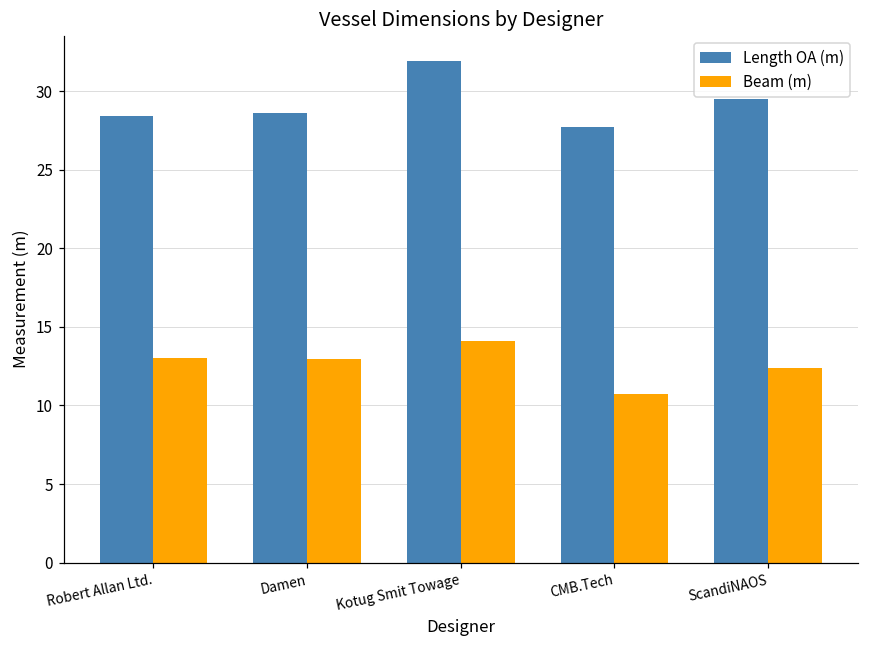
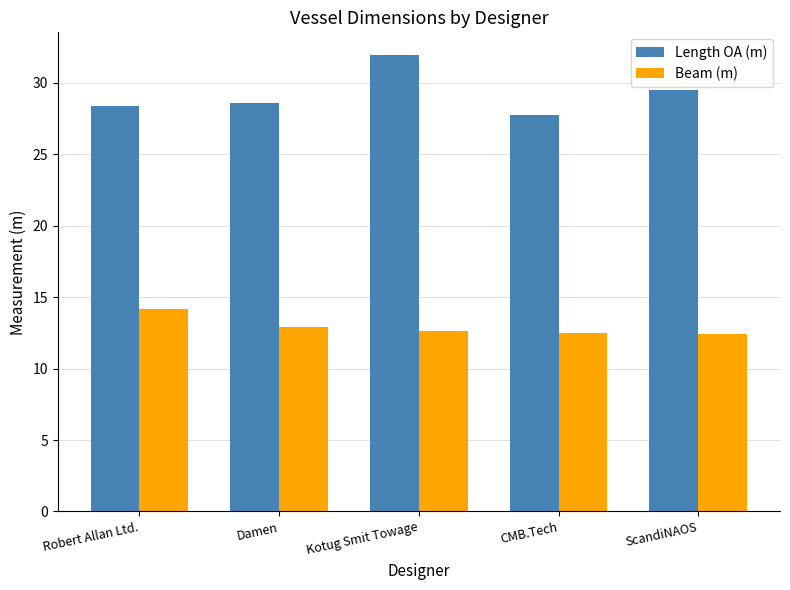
  {
    "Length OA (m)": {
      "Robert Allan Ltd.": 28.4,
      "Damen": 28.6,
      "Kotug Smit Towage": 32.0,
      "CMB.Tech": 27.8,
      "ScandiNAOS": 29.5
    },
    "Beam (m)": {
-     "Robert Allan Ltd.": 13.0,
+     "Robert Allan Ltd.": 14.2,
      "Damen": 12.9,
-     "Kotug Smit Towage": 14.1,
-     "CMB.Tech": 10.7,
+     "Kotug Smit Towage": 12.6,
+     "CMB.Tech": 12.5,
      "ScandiNAOS": 12.4
    }
  }
